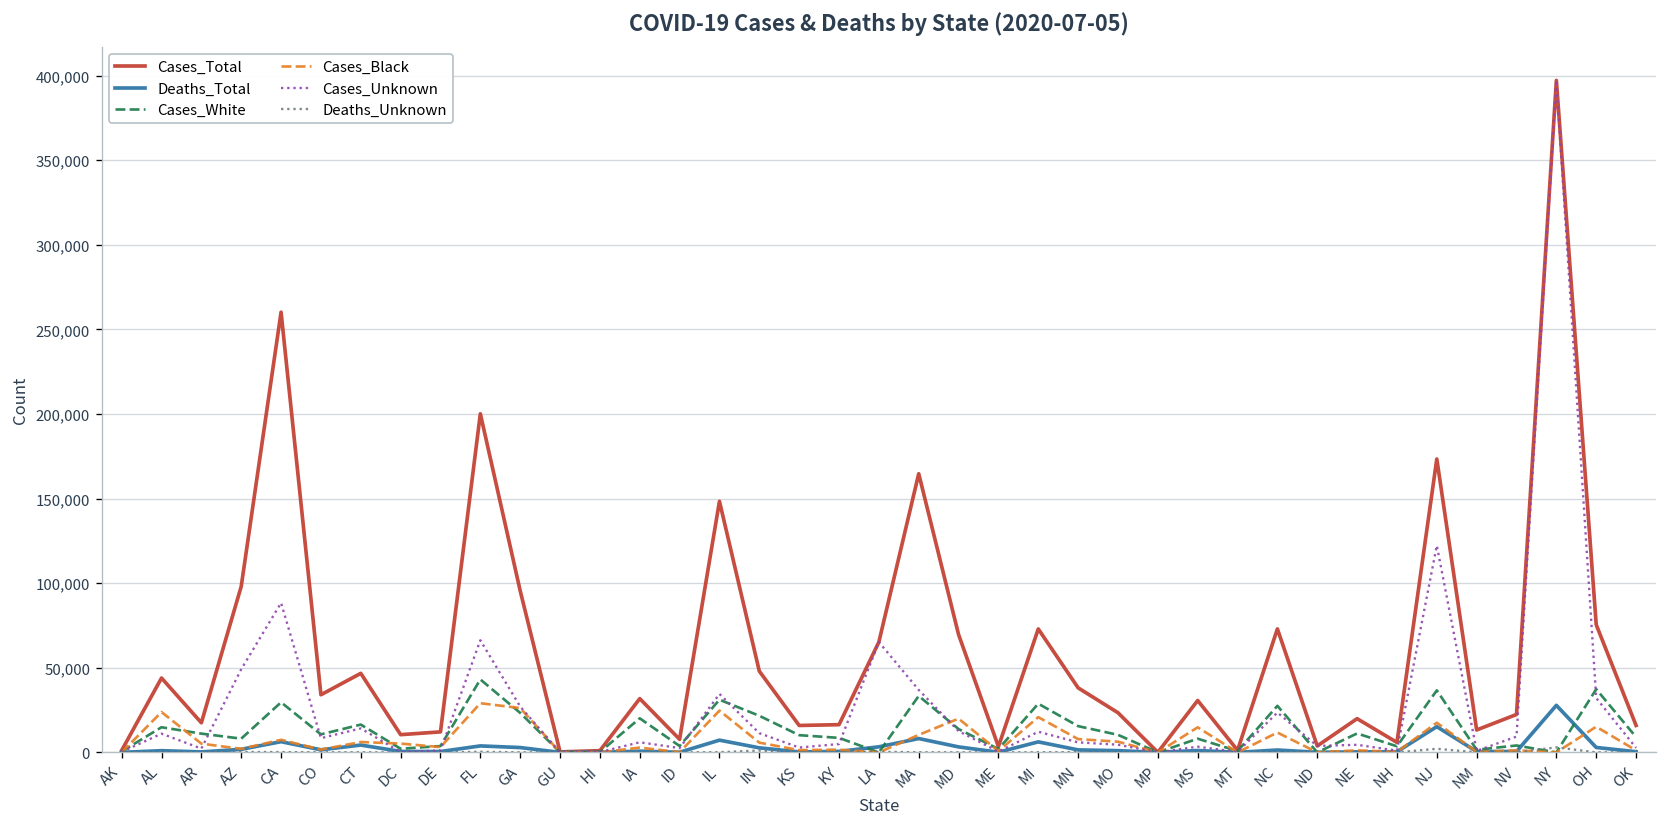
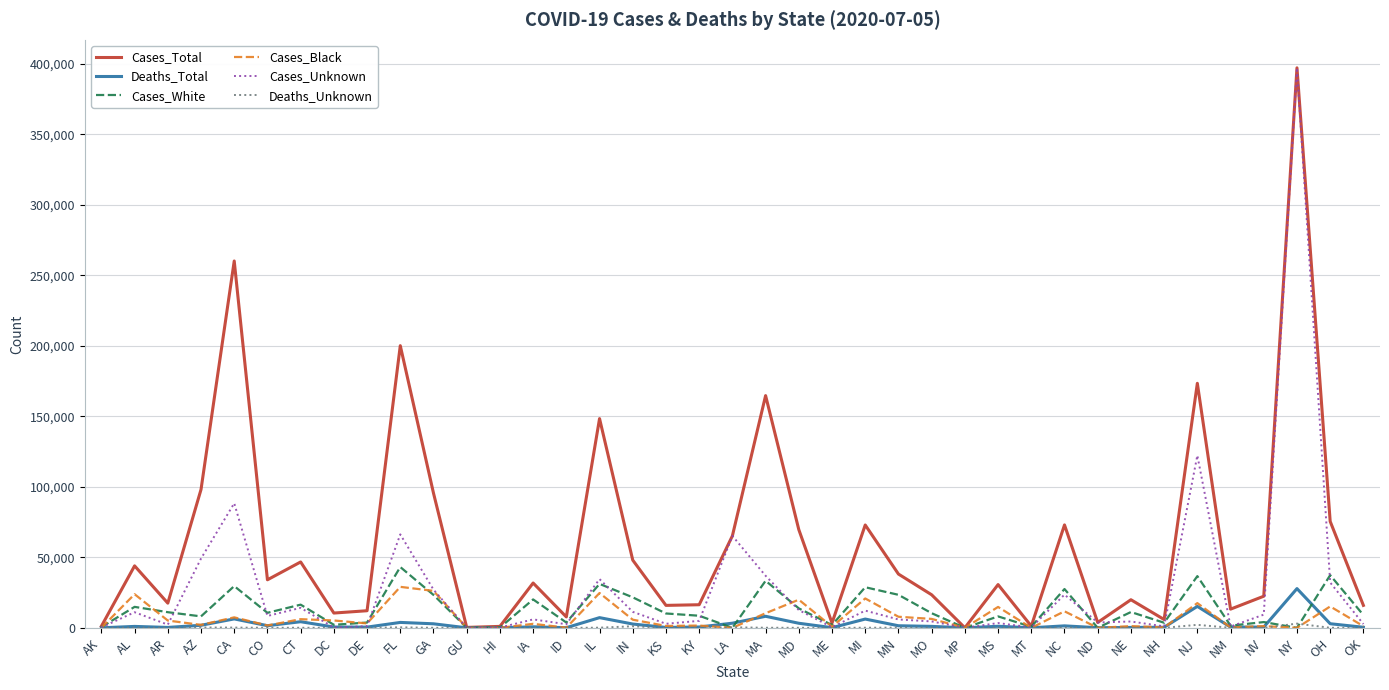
  {
    "Cases_Total": {
      "AL": "44,000",
      "AR": "17,000",
      "AZ": "98,000",
      "CA": "260,000",
      "CO": "34,000",
      "CT": "47,000",
      "DC": "10,000",
      "DE": "12,000",
      "FL": "200,000",
      "GA": "96,000",
      "IA": "32,000",
      "ID": "8,000",
      "IL": "148,000",
      "IN": "48,000",
      "KS": "16,000",
      "KY": "16,000",
      "MA": "165,000",
      "MD": "70,000",
      "MI": "73,000",
      "MN": "38,000",
      "MO": "23,000",
      "MS": "31,000",
      "NC": "73,000",
      "NE": "20,000",
      "NH": "6,000",
      "NJ": "173,000",
      "NM": "13,000",
      "NV": "22,000",
      "OH": "75,000",
      "OK": "16,000"
    },
    "Deaths_Total": {
      "FL": "4,000",
      "GA": "3,000",
      "IL": "7,000",
      "LA": "3,000",
      "MA": "8,000",
      "MD": "3,000",
      "MI": "6,000",
      "NJ": "15,000",
      "NY": "28,000",
      "OH": "3,000"
    },
    "Cases_White": {
      "AL": "15,000",
      "AR": "11,000",
      "AZ": "8,000",
      "CA": "30,000",
      "CO": "11,000",
      "CT": "16,000",
      "FL": "43,000",
      "GA": "23,000",
      "IA": "20,000",
      "IL": "31,000",
      "IN": "22,000",
      "KS": "10,000",
      "KY": "9,000",
      "MA": "33,000",
      "MI": "29,000",
-     "MN": "16,000",
+     "MN": "23,000",
      "MO": "10,000",
      "MS": "8,000",
      "NC": "28,000",
      "NE": "11,000",
      "NH": "4,000",
      "NJ": "37,000",
      "NV": "4,000",
      "OH": "37,000",
      "OK": "9,000"
    },
    "Cases_Black": {
      "AL": "24,000",
      "AR": "5,000",
      "DC": "5,000",
      "FL": "29,000",
      "IA": "3,000",
      "IL": "25,000",
      "IN": "6,000",
      "MA": "10,000",
      "MD": "20,000",
      "MI": "21,000",
      "MN": "8,000",
      "MS": "15,000",
      "NC": "12,000",
      "NJ": "18,000",
      "OH": "15,000"
    },
    "Cases_Unknown": {
      "AL": "11,000",
      "AR": "2,000",
      "AZ": "49,000",
      "CA": "88,000",
      "CO": "8,000",
      "CT": "14,000",
      "FL": "66,000",
      "IA": "6,000",
      "IL": "35,000",
      "IN": "11,000",
      "KY": "5,000",
      "MA": "37,000",
      "MI": "12,000",
      "MN": "6,000",
      "MS": "3,000",
      "NC": "24,000",
      "NE": "4,000",
      "NJ": "122,000",
      "NV": "9,000",
      "OH": "32,000"
    },
    "Deaths_Unknown": {
      "CA": "0",
      "CT": "0",
      "FL": "0",
      "GA": "0",
      "IL": "0",
      "MA": "0",
      "MD": "0",
      "MI": "0",
      "NJ": "2,000",
      "NY": "3,000",
      "OH": "0"
    }
  }
